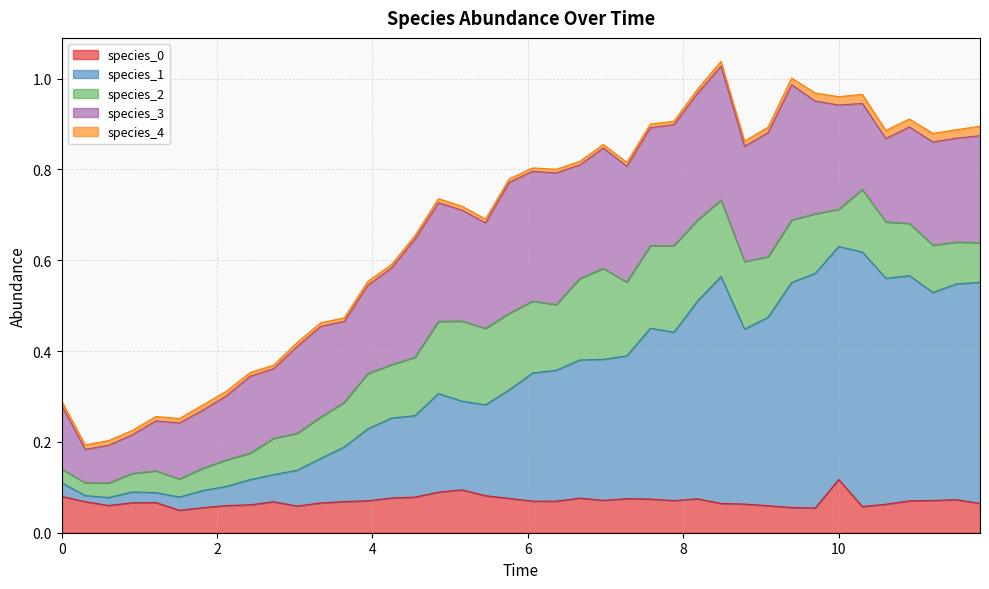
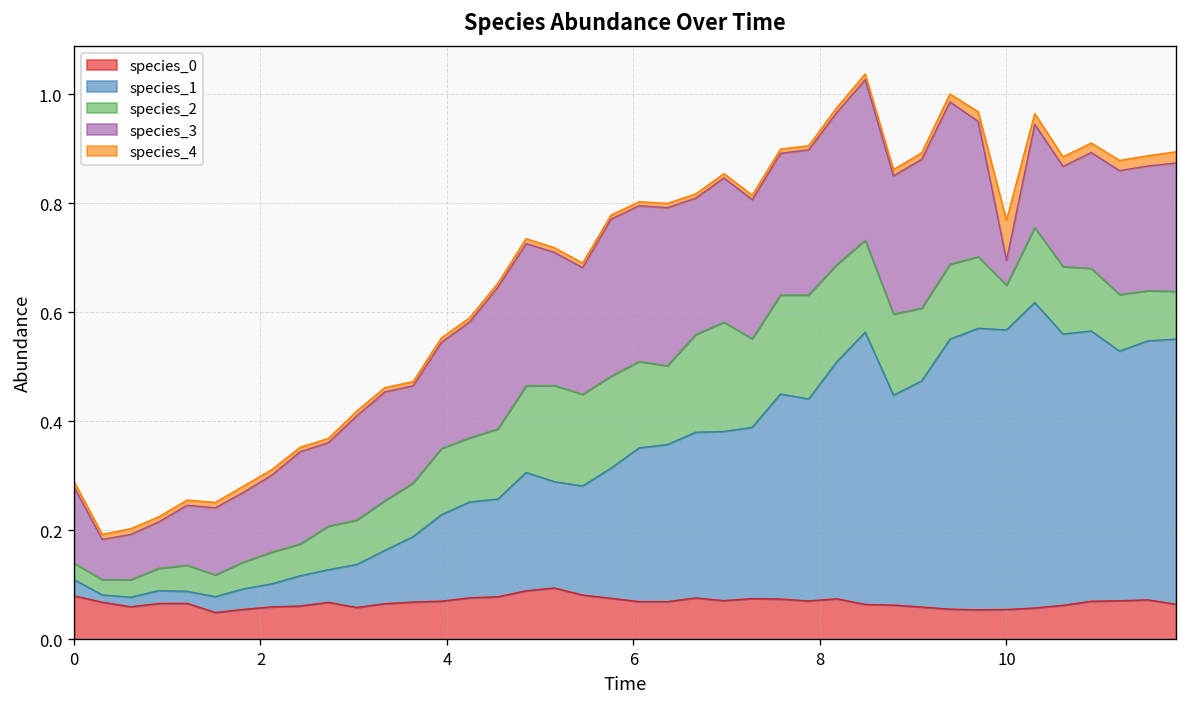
  {
    "species_0": {
      "0": 0.08,
-     "10": 0.12
+     "10": 0.06
    },
    "species_1": {
      "0": 0.03,
      "10": 0.51
    },
    "species_2": {
      "0": 0.03,
      "10": 0.08
    },
    "species_3": {
      "0": 0.14,
-     "10": 0.23
+     "10": 0.05
    },
    "species_4": {
      "0": 0.01,
-     "10": 0.02
+     "10": 0.07
    }
  }
